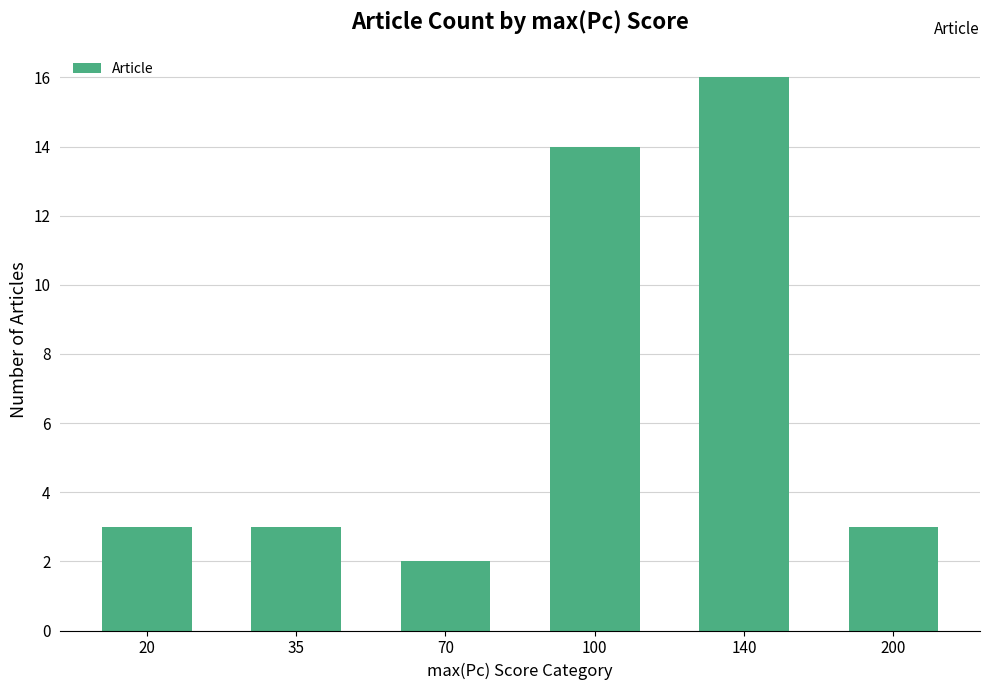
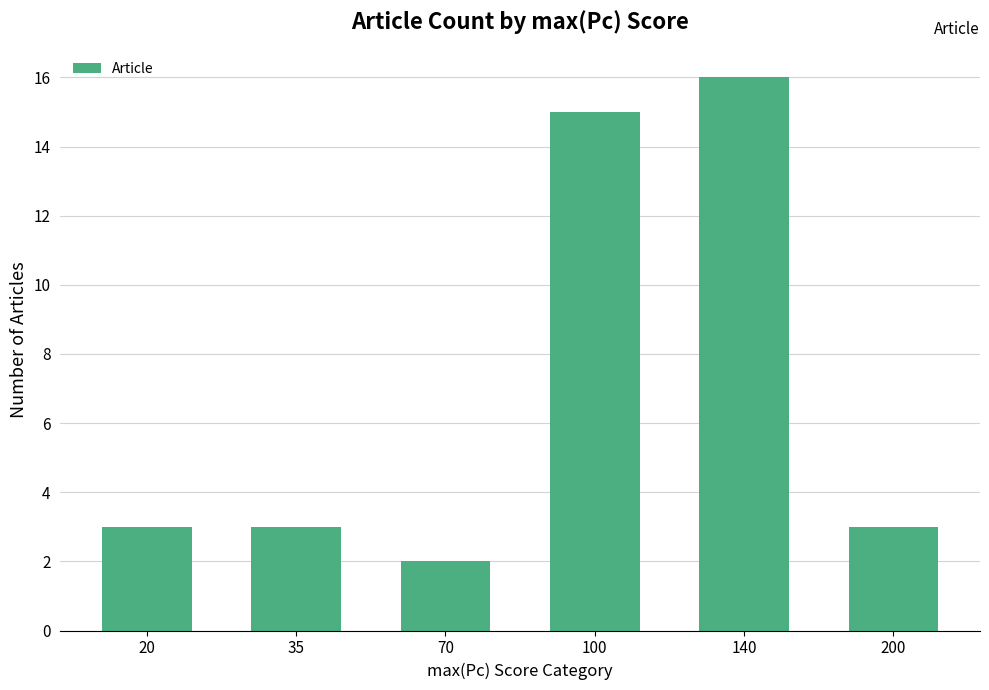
  {
    "20": 3,
    "35": 3,
    "70": 2,
-   "100": 14,
+   "100": 15,
    "140": 16,
    "200": 3
  }
